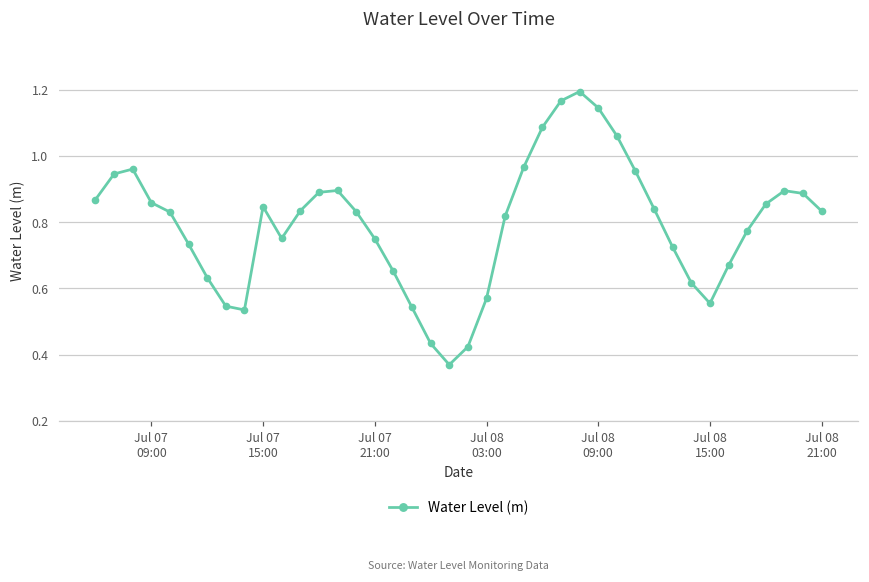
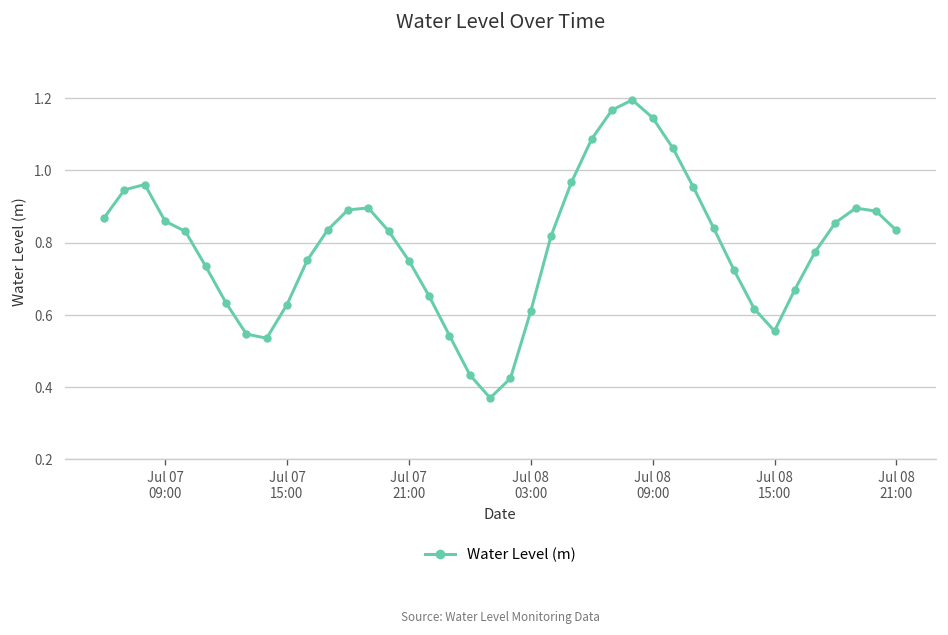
  {
    "Jul 07 09:00": 0.86,
-   "Jul 07 15:00": 0.85,
+   "Jul 07 15:00": 0.63,
    "Jul 07 21:00": 0.75,
-   "Jul 08 03:00": 0.57,
+   "Jul 08 03:00": 0.61,
    "Jul 08 09:00": 1.15,
    "Jul 08 15:00": 0.56,
    "Jul 08 21:00": 0.83
  }
